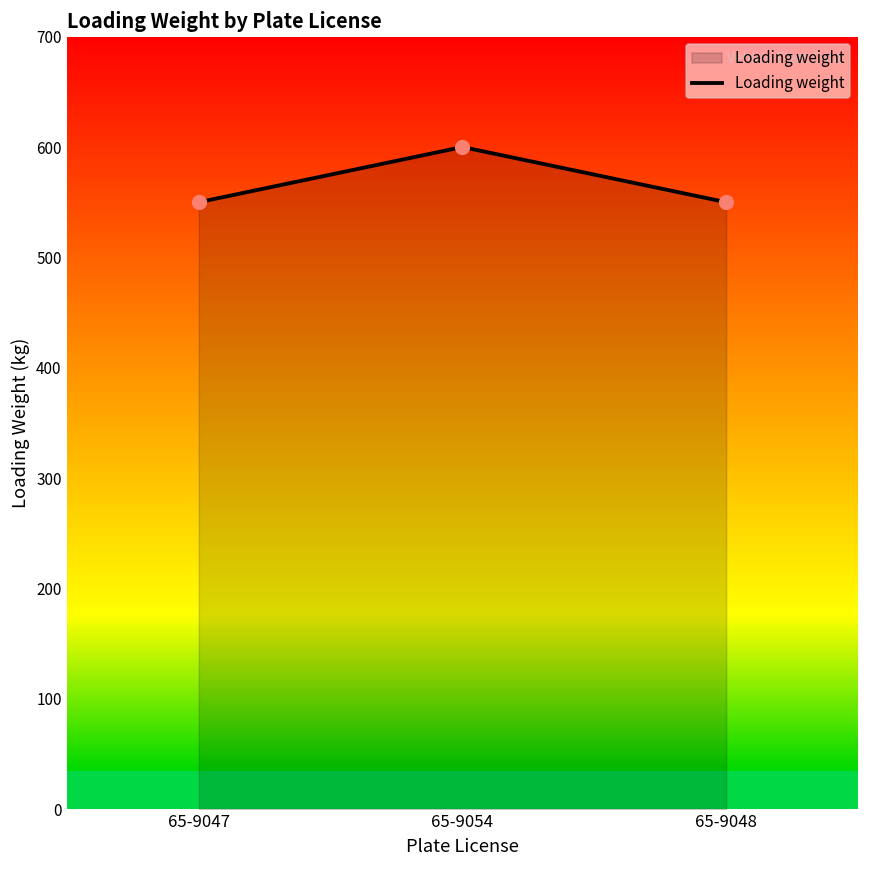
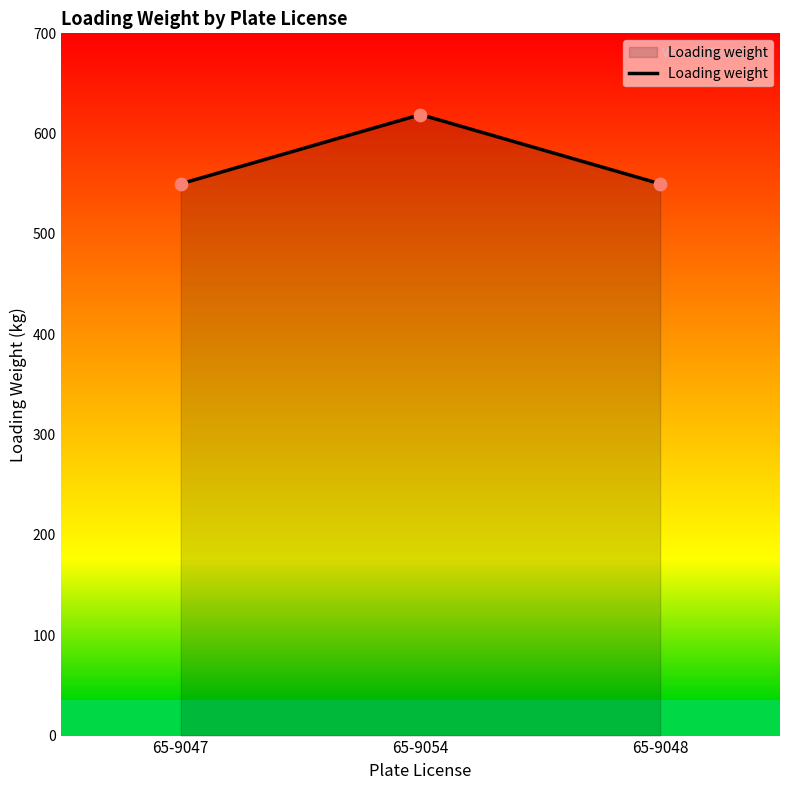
  {
    "Loading weight": {
      "65-9047": 550,
-     "65-9054": 600,
+     "65-9054": 619,
      "65-9048": 550
    }
  }
